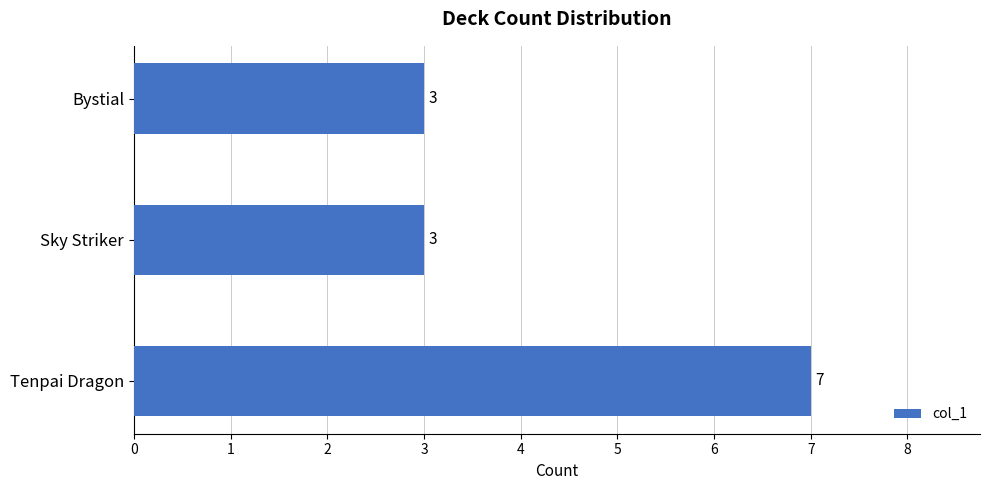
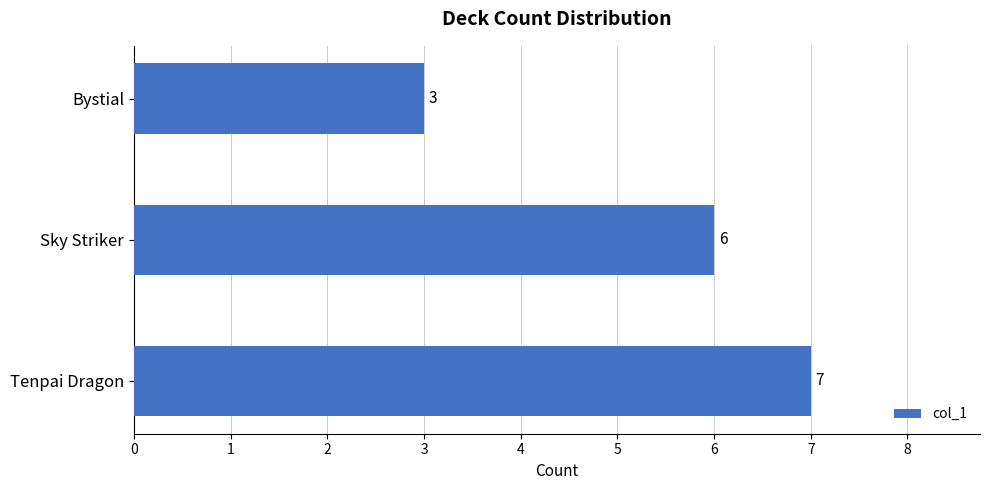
  {
    "Bystial": 3,
-   "Sky Striker": 3,
+   "Sky Striker": 6,
    "Tenpai Dragon": 7
  }
